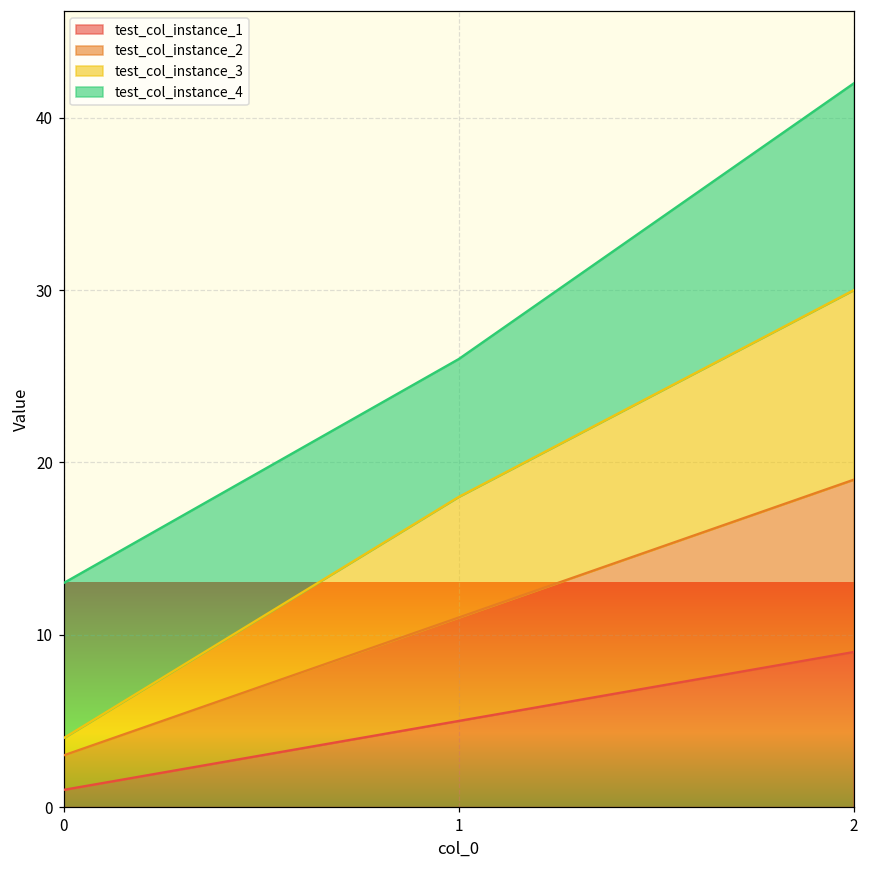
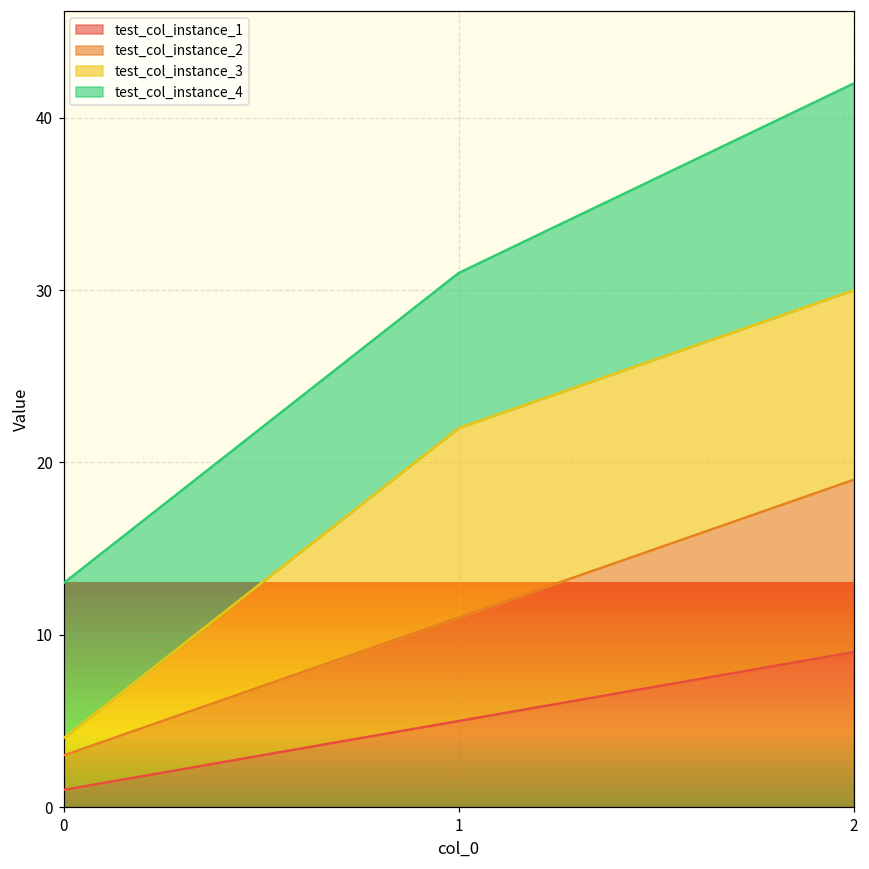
  {
    "test_col_instance_3": {
      "0": 1,
-     "1": 7,
+     "1": 11,
      "2": 11
    },
    "test_col_instance_4": {
      "0": 9,
-     "1": 8,
+     "1": 9,
      "2": 12
    }
  }
